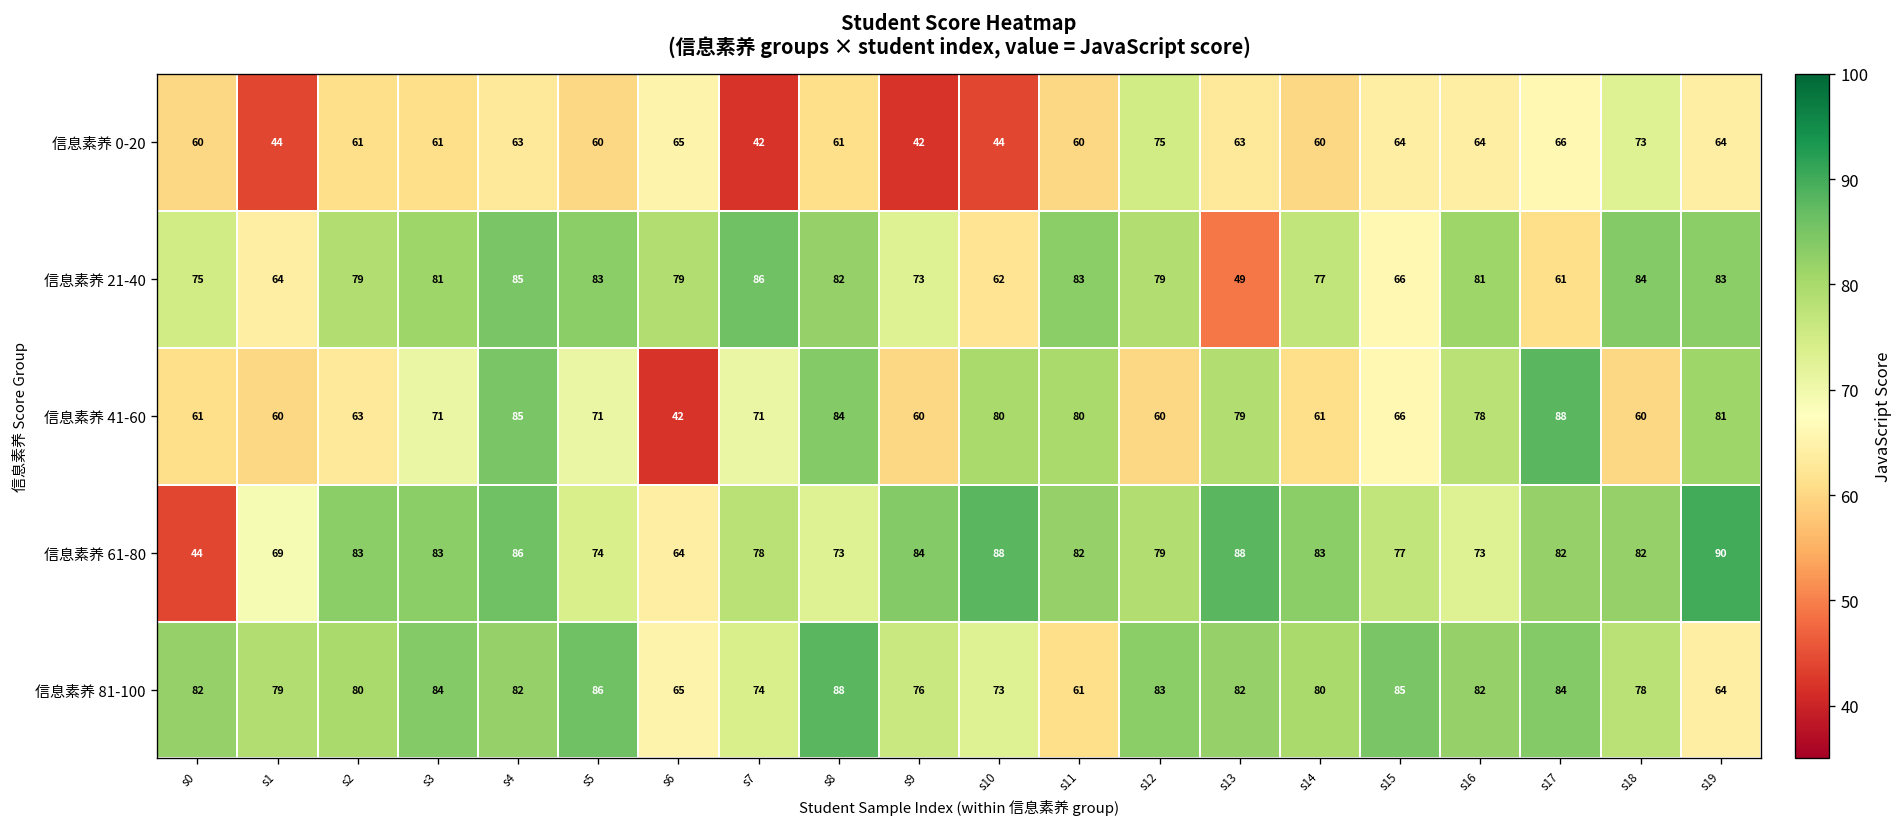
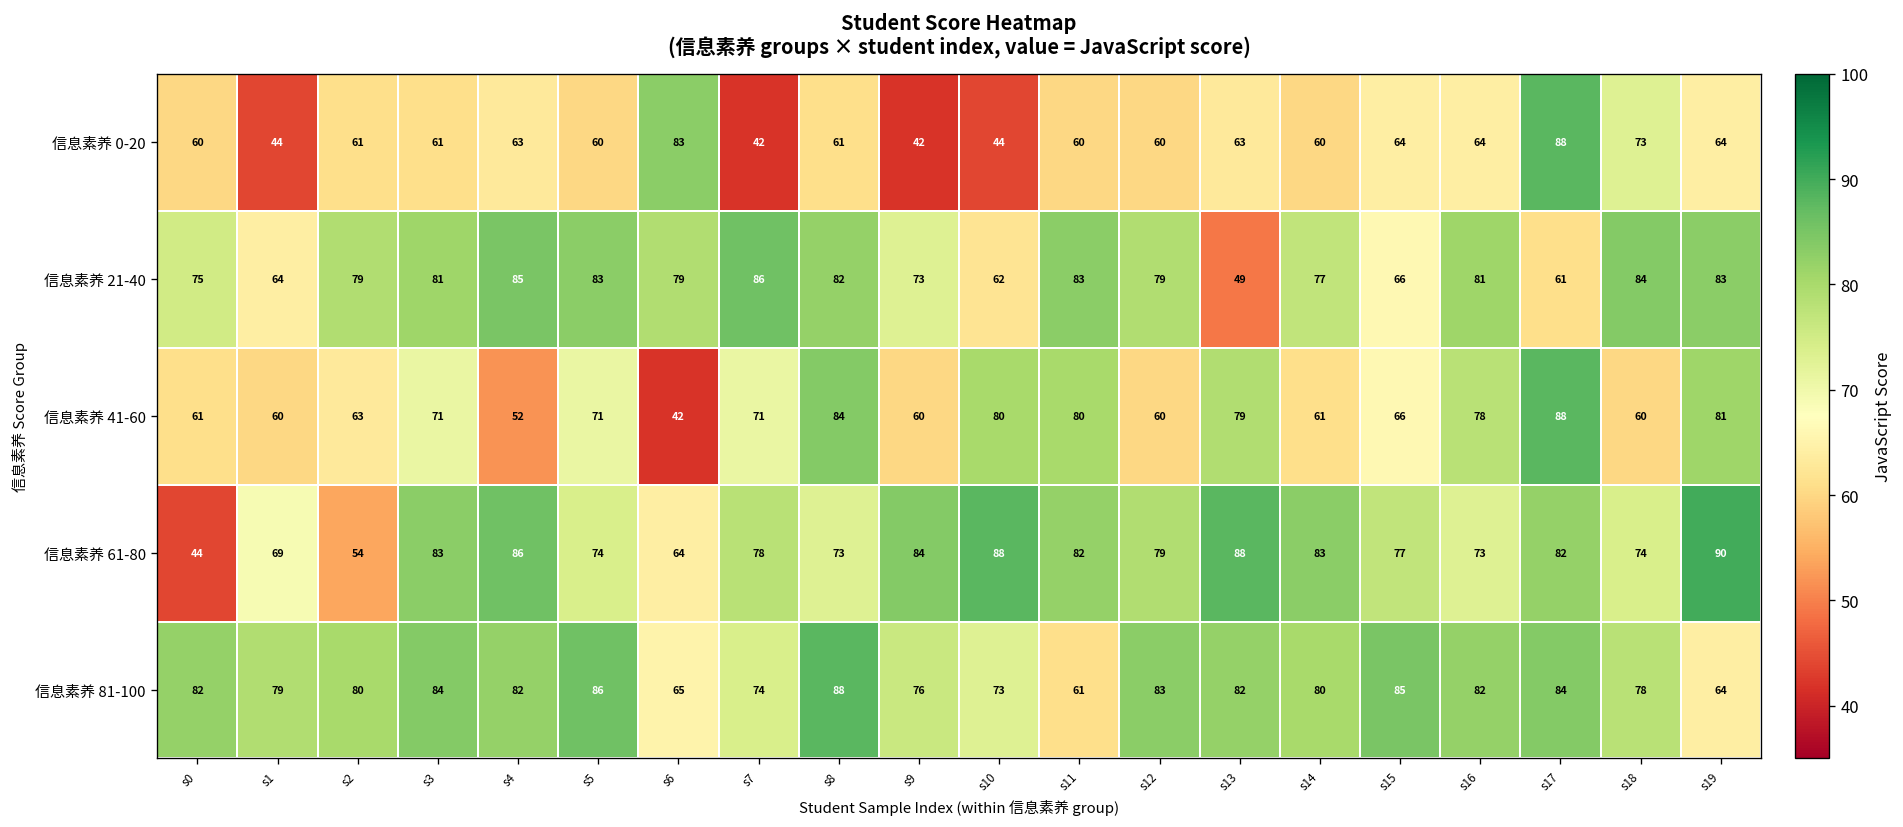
  {
    "信息素养 0-20": {
      "s0": 60,
      "s1": 44,
      "s2": 61,
      "s3": 61,
      "s4": 63,
      "s5": 60,
-     "s6": 65,
+     "s6": 83,
      "s7": 42,
      "s8": 61,
      "s9": 42,
      "s10": 44,
      "s11": 60,
-     "s12": 75,
+     "s12": 60,
      "s13": 63,
      "s14": 60,
      "s15": 64,
      "s16": 64,
-     "s17": 66,
+     "s17": 88,
      "s18": 73,
      "s19": 64
    },
    "信息素养 21-40": {
      "s0": 75,
      "s1": 64,
      "s2": 79,
      "s3": 81,
      "s4": 85,
      "s5": 83,
      "s6": 79,
      "s7": 86,
      "s8": 82,
      "s9": 73,
      "s10": 62,
      "s11": 83,
      "s12": 79,
      "s13": 49,
      "s14": 77,
      "s15": 66,
      "s16": 81,
      "s17": 61,
      "s18": 84,
      "s19": 83
    },
    "信息素养 41-60": {
      "s0": 61,
      "s1": 60,
      "s2": 63,
      "s3": 71,
-     "s4": 85,
+     "s4": 52,
      "s5": 71,
      "s6": 42,
      "s7": 71,
      "s8": 84,
      "s9": 60,
      "s10": 80,
      "s11": 80,
      "s12": 60,
      "s13": 79,
      "s14": 61,
      "s15": 66,
      "s16": 78,
      "s17": 88,
      "s18": 60,
      "s19": 81
    },
    "信息素养 61-80": {
      "s0": 44,
      "s1": 69,
-     "s2": 83,
+     "s2": 54,
      "s3": 83,
      "s4": 86,
      "s5": 74,
      "s6": 64,
      "s7": 78,
      "s8": 73,
      "s9": 84,
      "s10": 88,
      "s11": 82,
      "s12": 79,
      "s13": 88,
      "s14": 83,
      "s15": 77,
      "s16": 73,
      "s17": 82,
-     "s18": 82,
+     "s18": 74,
      "s19": 90
    },
    "信息素养 81-100": {
      "s0": 82,
      "s1": 79,
      "s2": 80,
      "s3": 84,
      "s4": 82,
      "s5": 86,
      "s6": 65,
      "s7": 74,
      "s8": 88,
      "s9": 76,
      "s10": 73,
      "s11": 61,
      "s12": 83,
      "s13": 82,
      "s14": 80,
      "s15": 85,
      "s16": 82,
      "s17": 84,
      "s18": 78,
      "s19": 64
    }
  }
